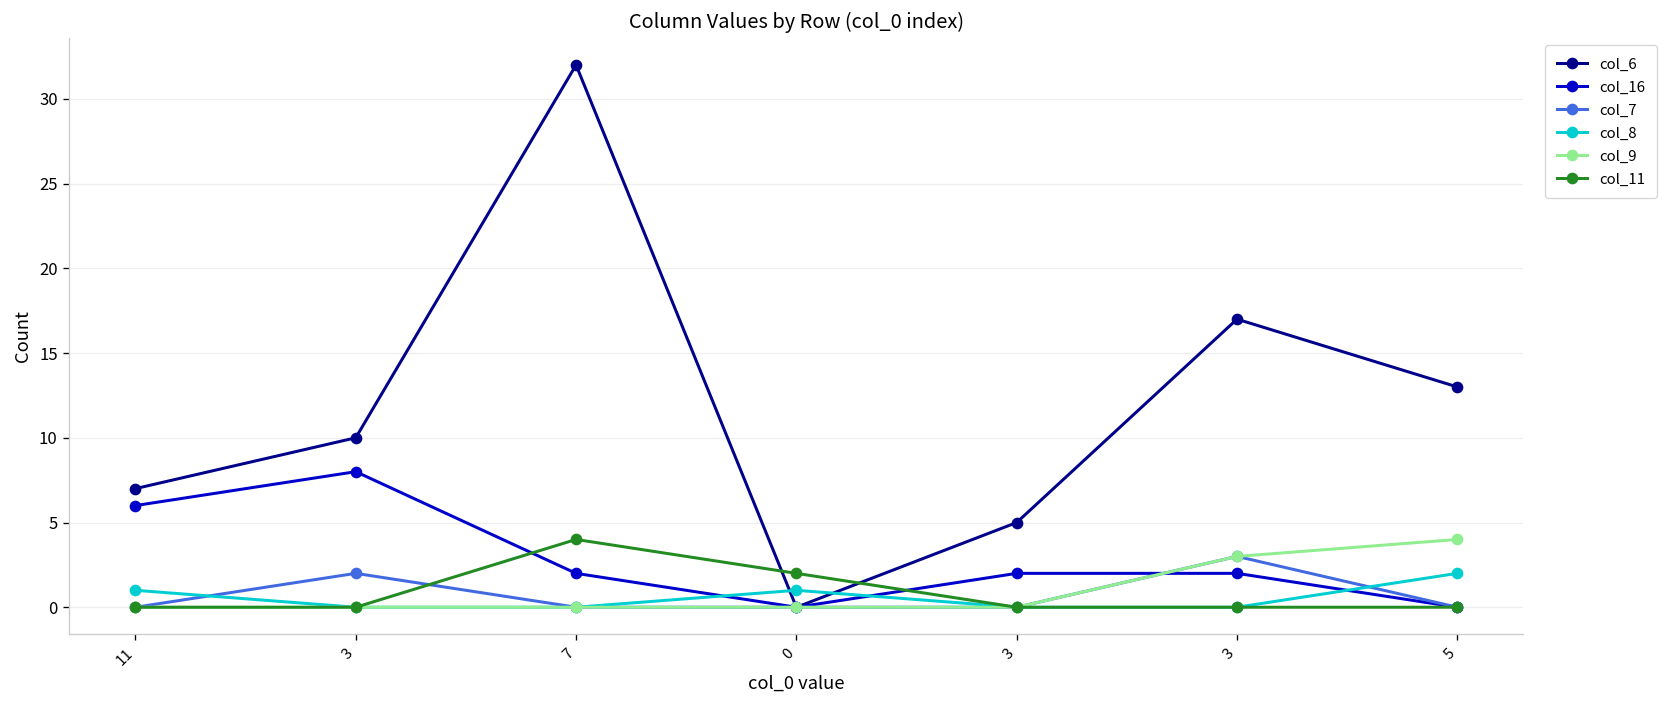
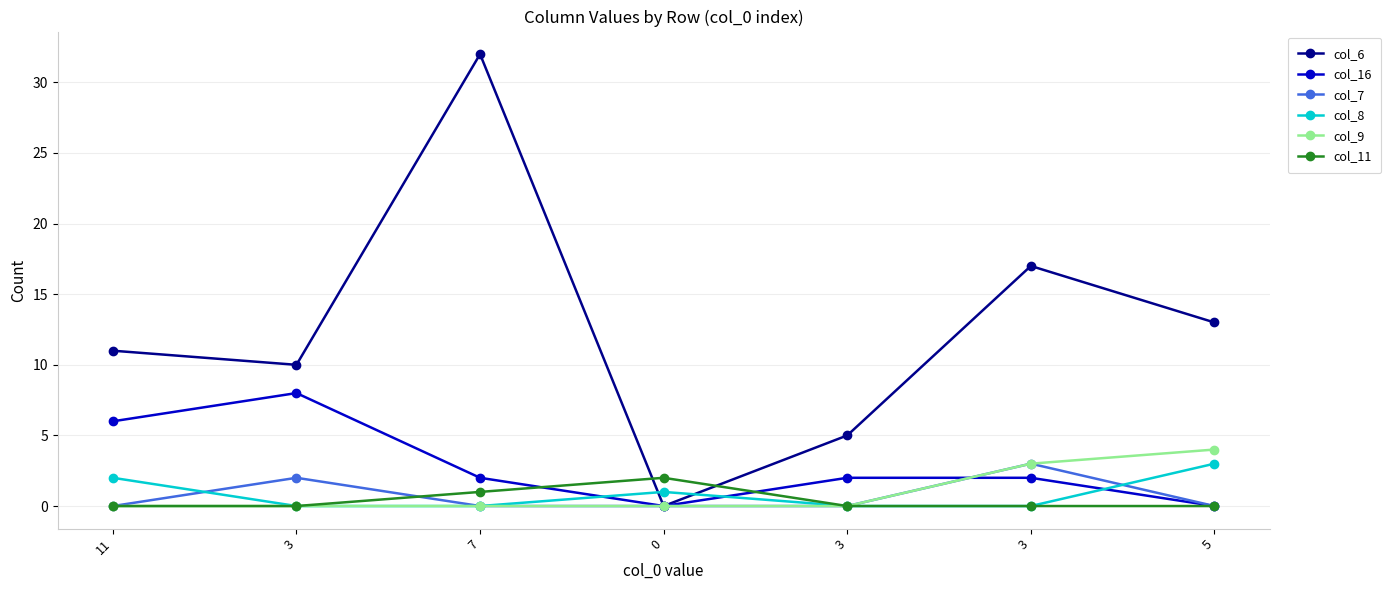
  {
    "col_6": {
-     "11": 7,
+     "11": 11,
      "7": 32,
      "5": 13
    },
    "col_16": {
      "11": 6,
      "7": 2
    },
    "col_8": {
-     "11": 1,
+     "11": 2,
      "0": 1,
-     "5": 2
+     "5": 3
    },
    "col_9": {
      "5": 4
    },
    "col_11": {
-     "7": 4,
+     "7": 1,
      "0": 2
    }
  }
